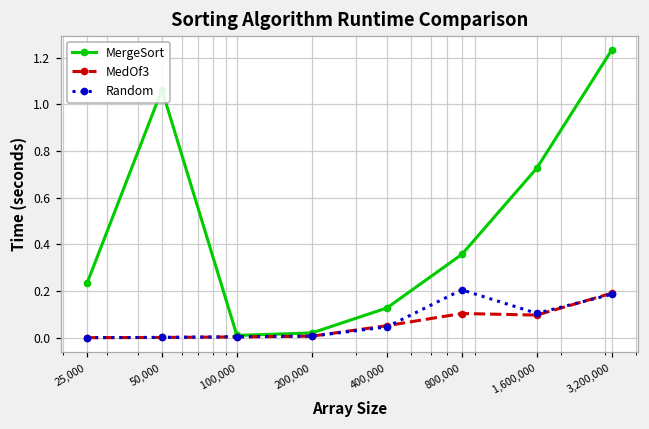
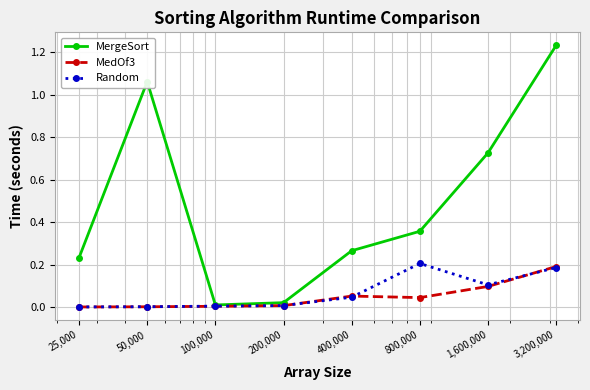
  {
    "MergeSort": {
      "25,000": 0.23,
      "200,000": 0.02,
-     "400,000": 0.13,
+     "400,000": 0.27,
      "800,000": 0.36,
      "1,600,000": 0.73,
      "3,200,000": 1.23
    },
    "MedOf3": {
-     "800,000": 0.10
+     "800,000": 0.04
    },
    "Random": {
      "800,000": 0.21
    }
  }
